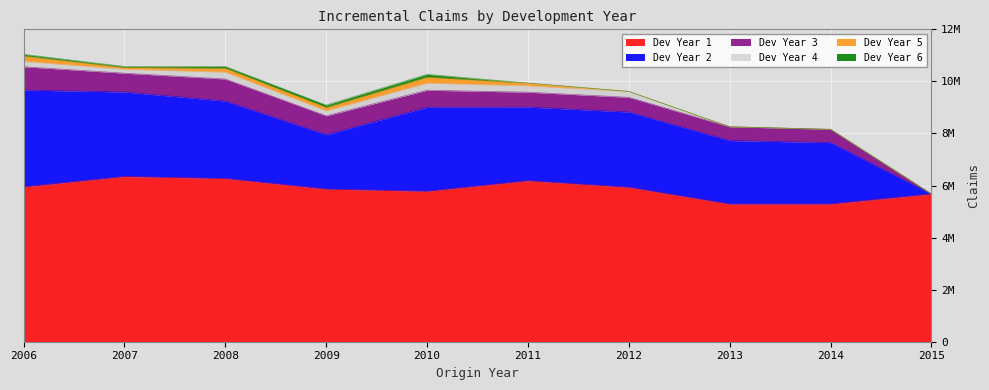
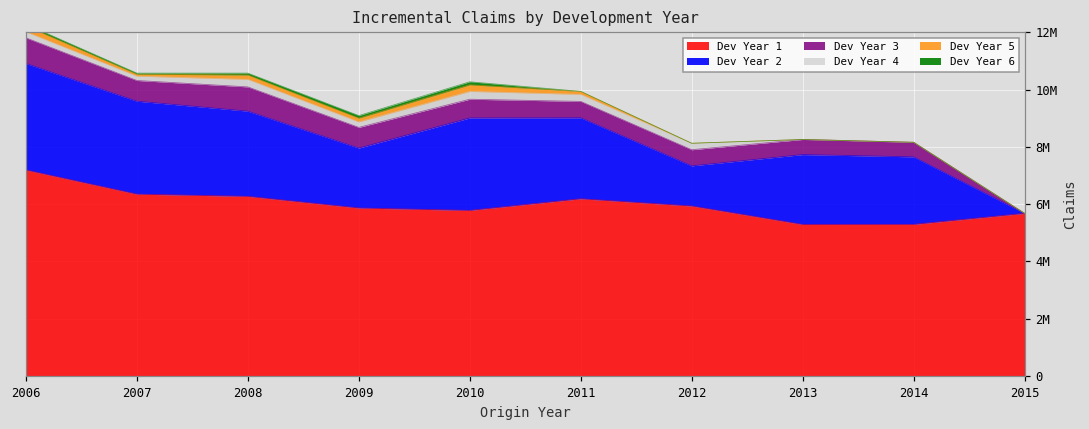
  {
    "Dev Year 1": {
-     "2006": 5900000,
+     "2006": 7200000,
      "2007": 6300000,
      "2008": 6300000,
      "2009": 5900000,
      "2010": 5800000,
      "2011": 6200000,
      "2012": 5900000,
      "2013": 5300000,
      "2014": 5300000
    },
    "Dev Year 2": {
      "2006": 3700000,
      "2007": 3200000,
      "2008": 3000000,
      "2009": 2100000,
      "2010": 3200000,
      "2011": 2800000,
-     "2012": 2900000,
+     "2012": 1400000,
      "2013": 2400000,
      "2014": 2400000
    },
    "Dev Year 3": {
      "2006": 900000,
      "2007": 700000,
      "2008": 800000,
      "2009": 700000,
      "2010": 700000,
      "2011": 600000,
      "2012": 600000
    },
    "Dev Year 4": {
      "2006": 200000,
      "2008": 300000,
      "2009": 200000,
      "2010": 300000,
      "2011": 200000
    },
    "Dev Year 5": {
      "2010": 200000
    },
    "Dev Year 6": {
      "2010": 100000
    }
  }
